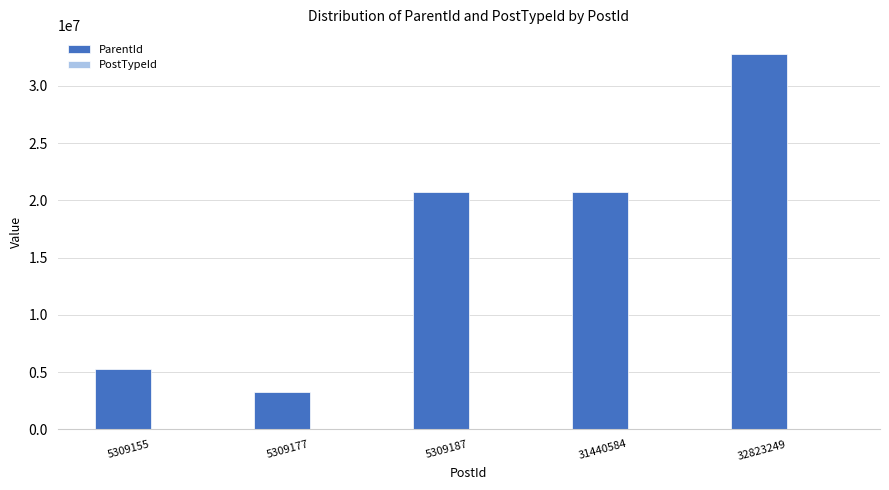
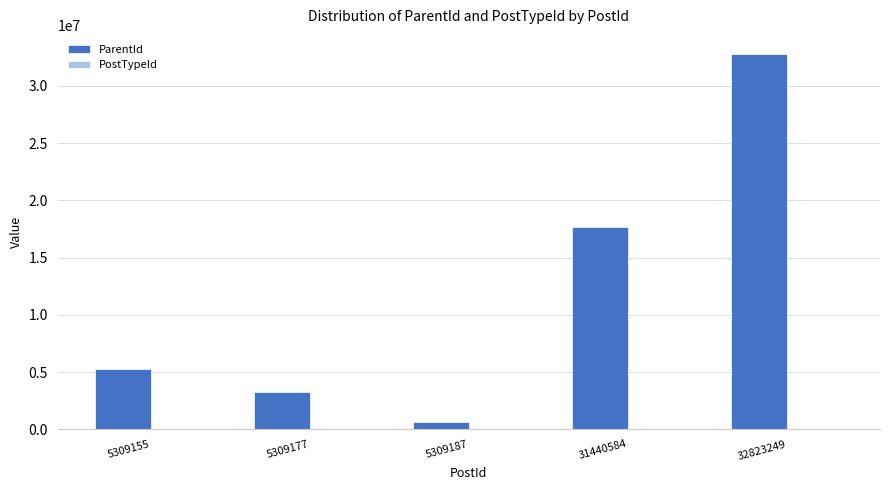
  {
    "ParentId": {
      "5309155": 5300000,
      "5309177": 3200000,
-     "5309187": 20700000,
-     "31440584": 20700000,
+     "5309187": 600000,
+     "31440584": 17700000,
      "32823249": 32800000
    }
  }
